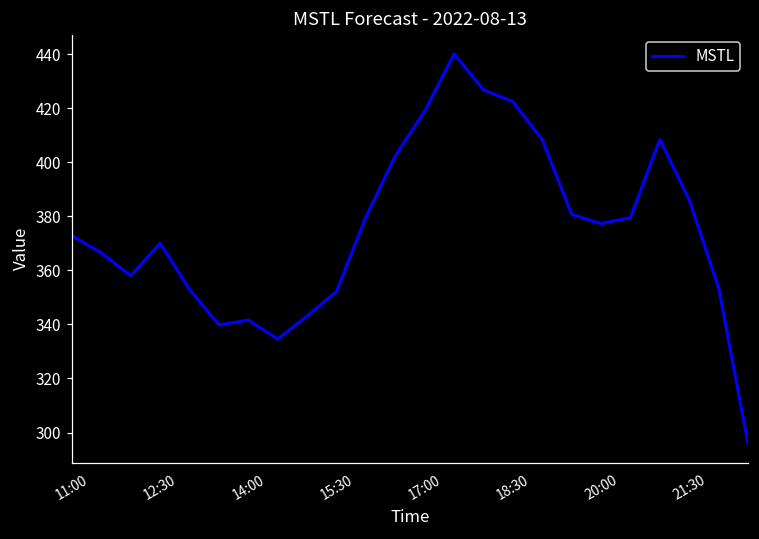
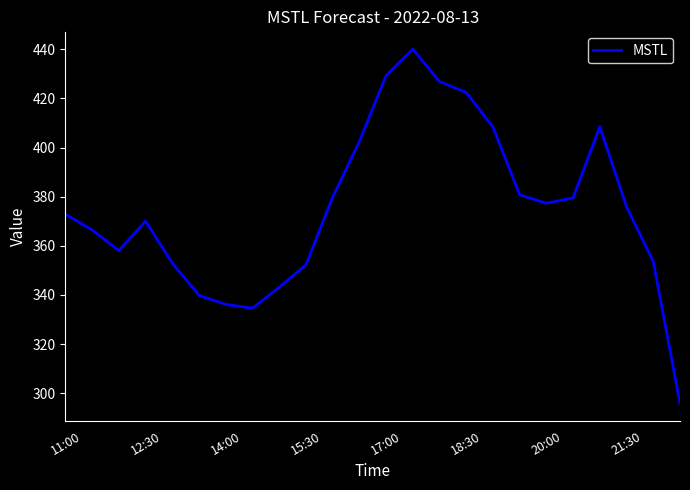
  {
    "11:00": 373,
    "12:30": 370,
-   "14:00": 342,
+   "14:00": 336,
    "15:30": 352,
-   "17:00": 419,
+   "17:00": 429,
    "18:30": 422,
    "20:00": 377,
-   "21:30": 386
+   "21:30": 376
  }
